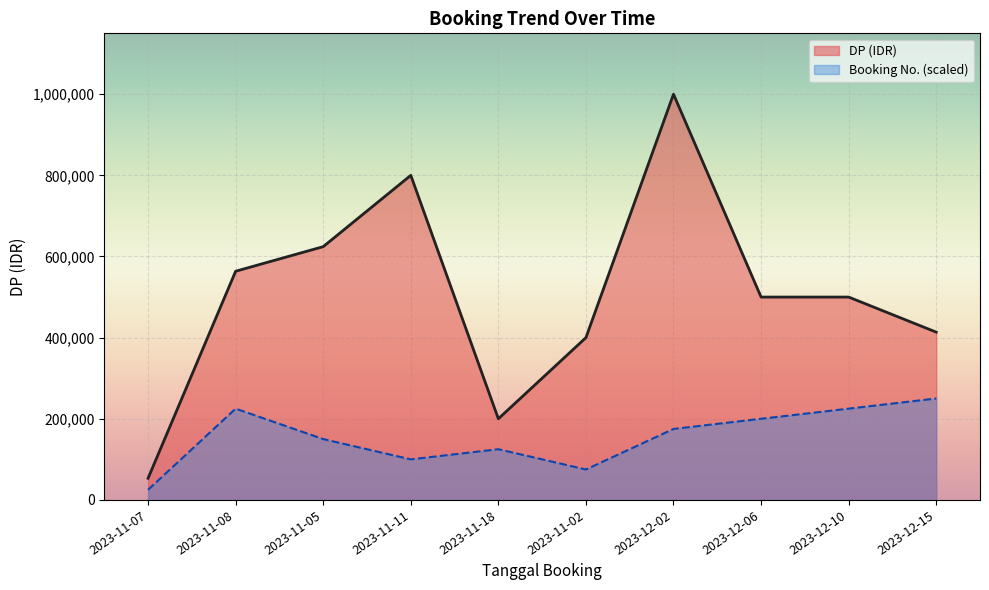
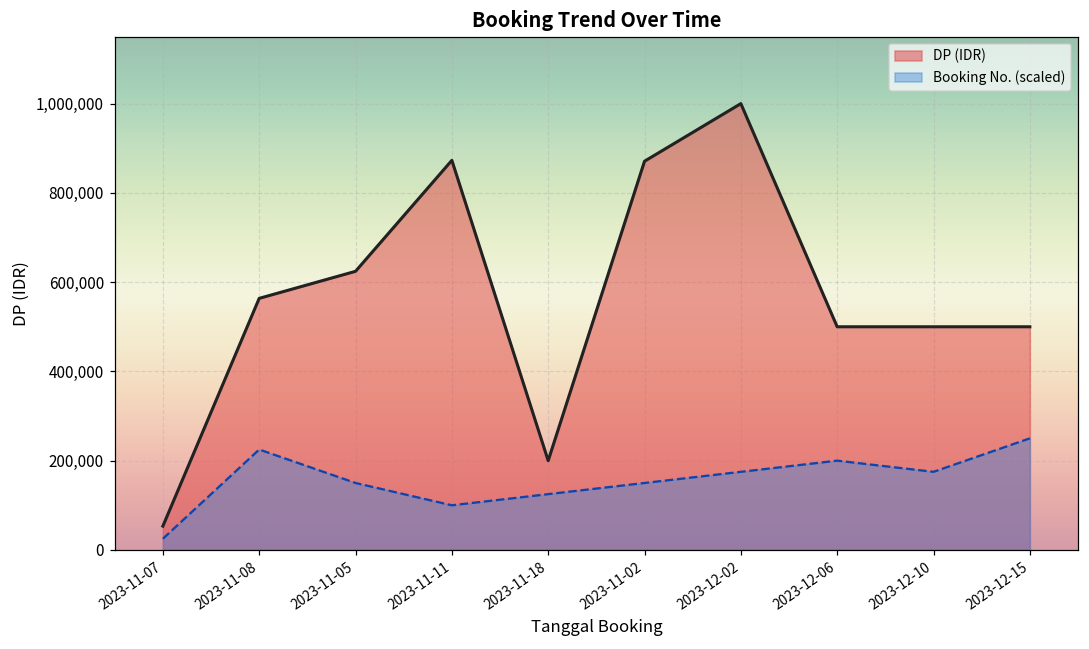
  {
    "DP (IDR)": {
      "2023-11-07": "50,000",
      "2023-11-08": "560,000",
      "2023-11-05": "620,000",
-     "2023-11-11": "800,000",
+     "2023-11-11": "870,000",
      "2023-11-18": "200,000",
-     "2023-11-02": "400,000",
+     "2023-11-02": "870,000",
      "2023-12-02": "1,000,000",
      "2023-12-06": "500,000",
      "2023-12-10": "500,000",
-     "2023-12-15": "410,000"
+     "2023-12-15": "500,000"
    },
    "Booking No. (scaled)": {
      "2023-11-07": "30,000",
      "2023-11-08": "230,000",
      "2023-11-05": "150,000",
      "2023-11-11": "100,000",
      "2023-11-18": "130,000",
-     "2023-11-02": "80,000",
+     "2023-11-02": "150,000",
      "2023-12-02": "180,000",
      "2023-12-06": "200,000",
-     "2023-12-10": "230,000",
+     "2023-12-10": "180,000",
      "2023-12-15": "250,000"
    }
  }
